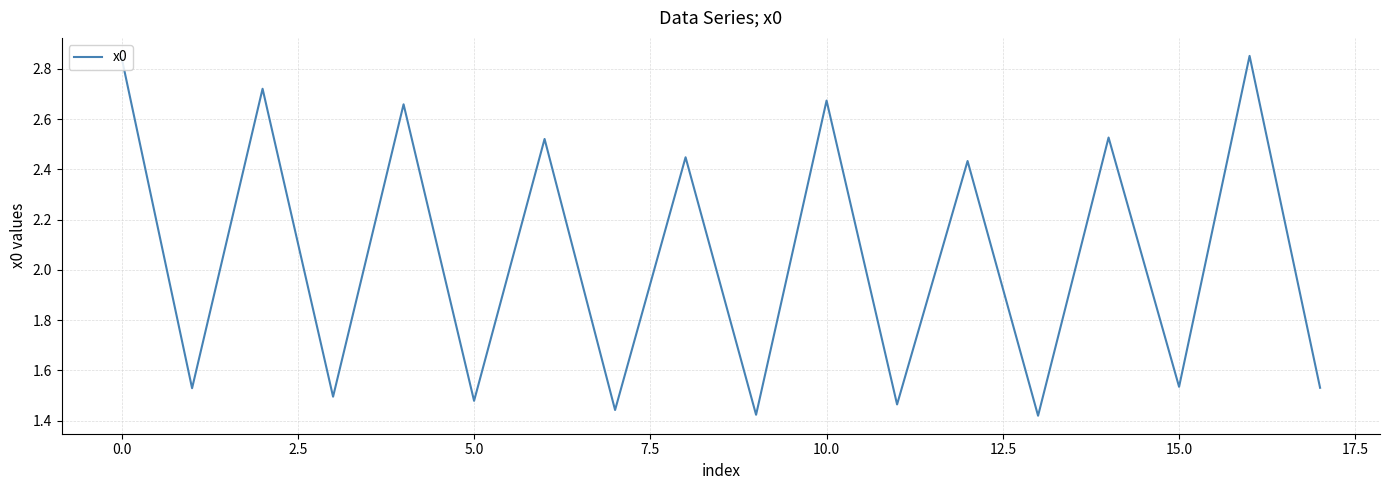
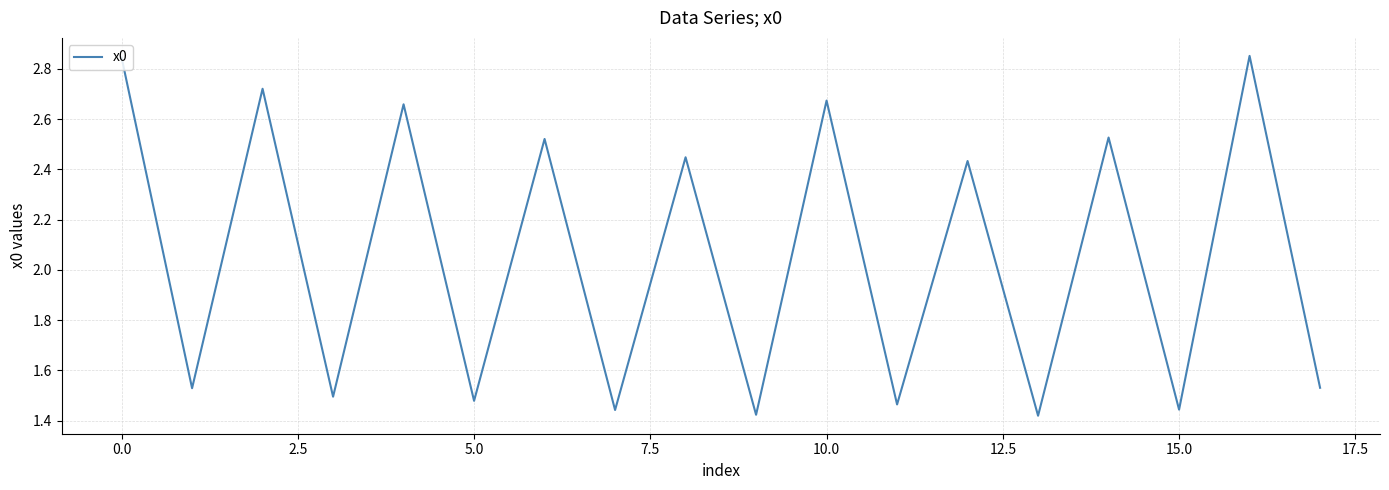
  {
    "5.0": 1.48,
    "10.0": 2.67,
-   "15.0": 1.53
+   "15.0": 1.44
  }
